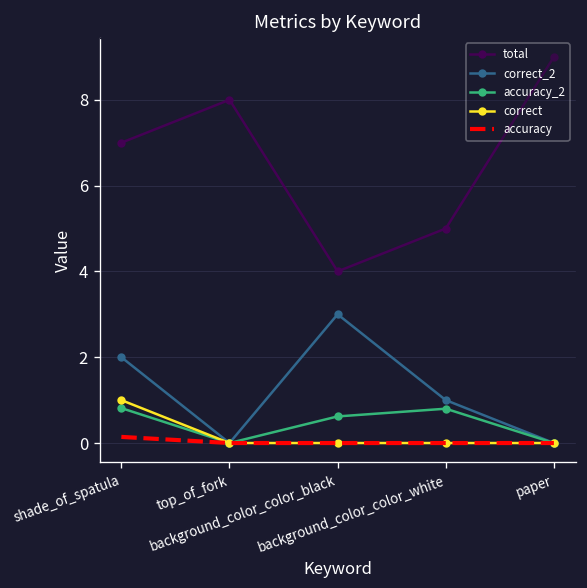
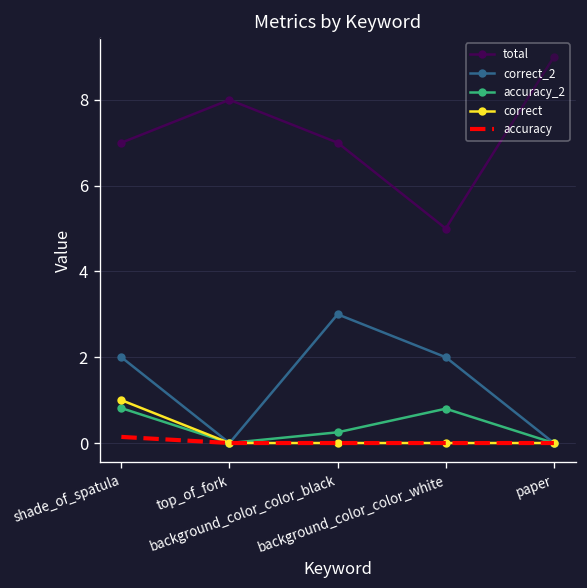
  {
    "total": {
      "shade_of_spatula": 7,
      "top_of_fork": 8,
-     "background_color_color_black": 4,
+     "background_color_color_black": 7,
      "background_color_color_white": 5
    },
    "correct_2": {
      "shade_of_spatula": 2,
      "background_color_color_black": 3,
-     "background_color_color_white": 1
+     "background_color_color_white": 2
    },
    "accuracy_2": {
      "shade_of_spatula": 0.8,
-     "background_color_color_black": 0.6,
+     "background_color_color_black": 0.3,
      "background_color_color_white": 0.8
    },
    "correct": {
      "shade_of_spatula": 1.0
    },
    "accuracy": {
      "shade_of_spatula": 0.1
    }
  }
